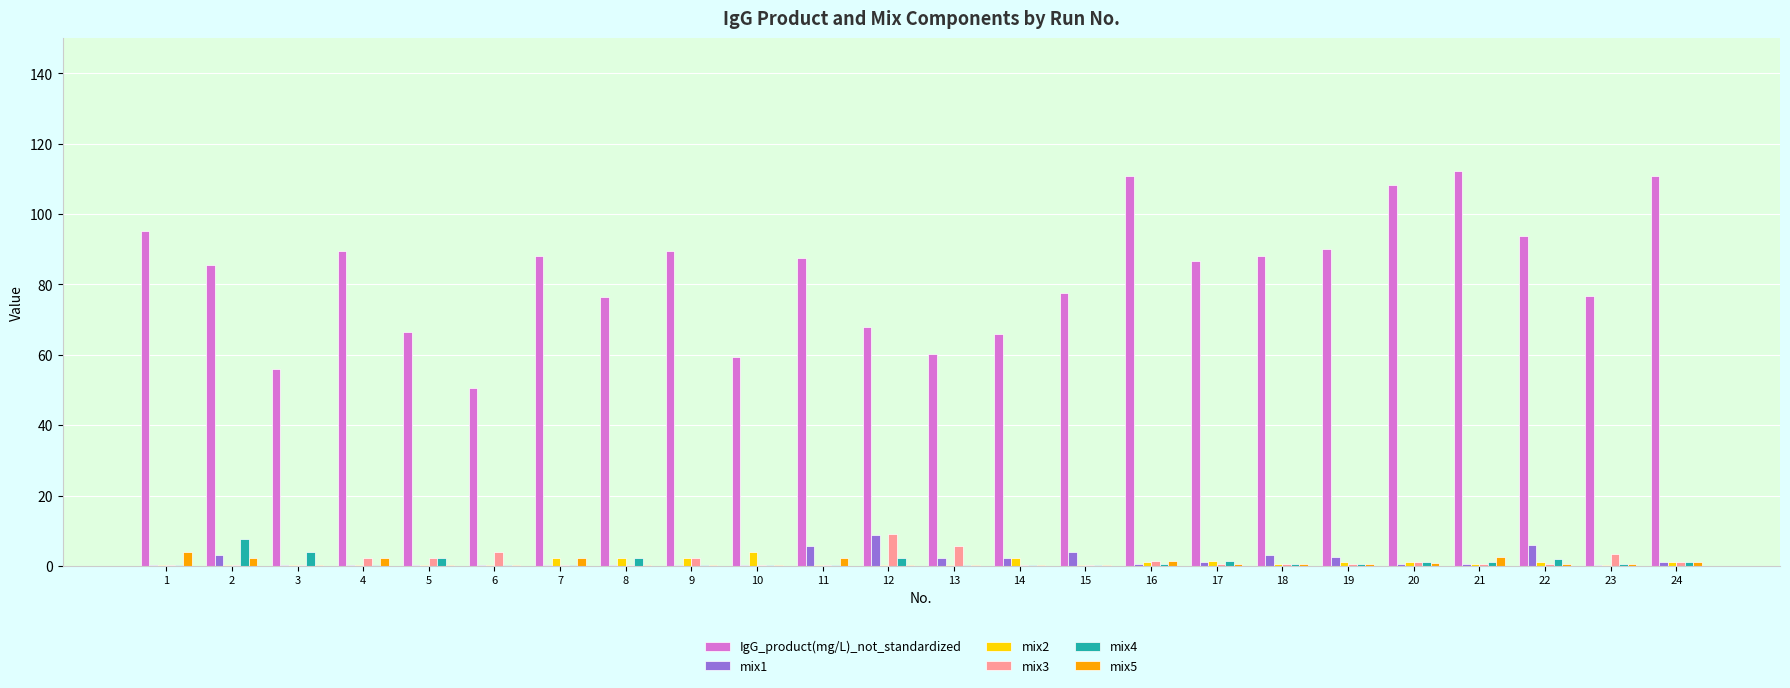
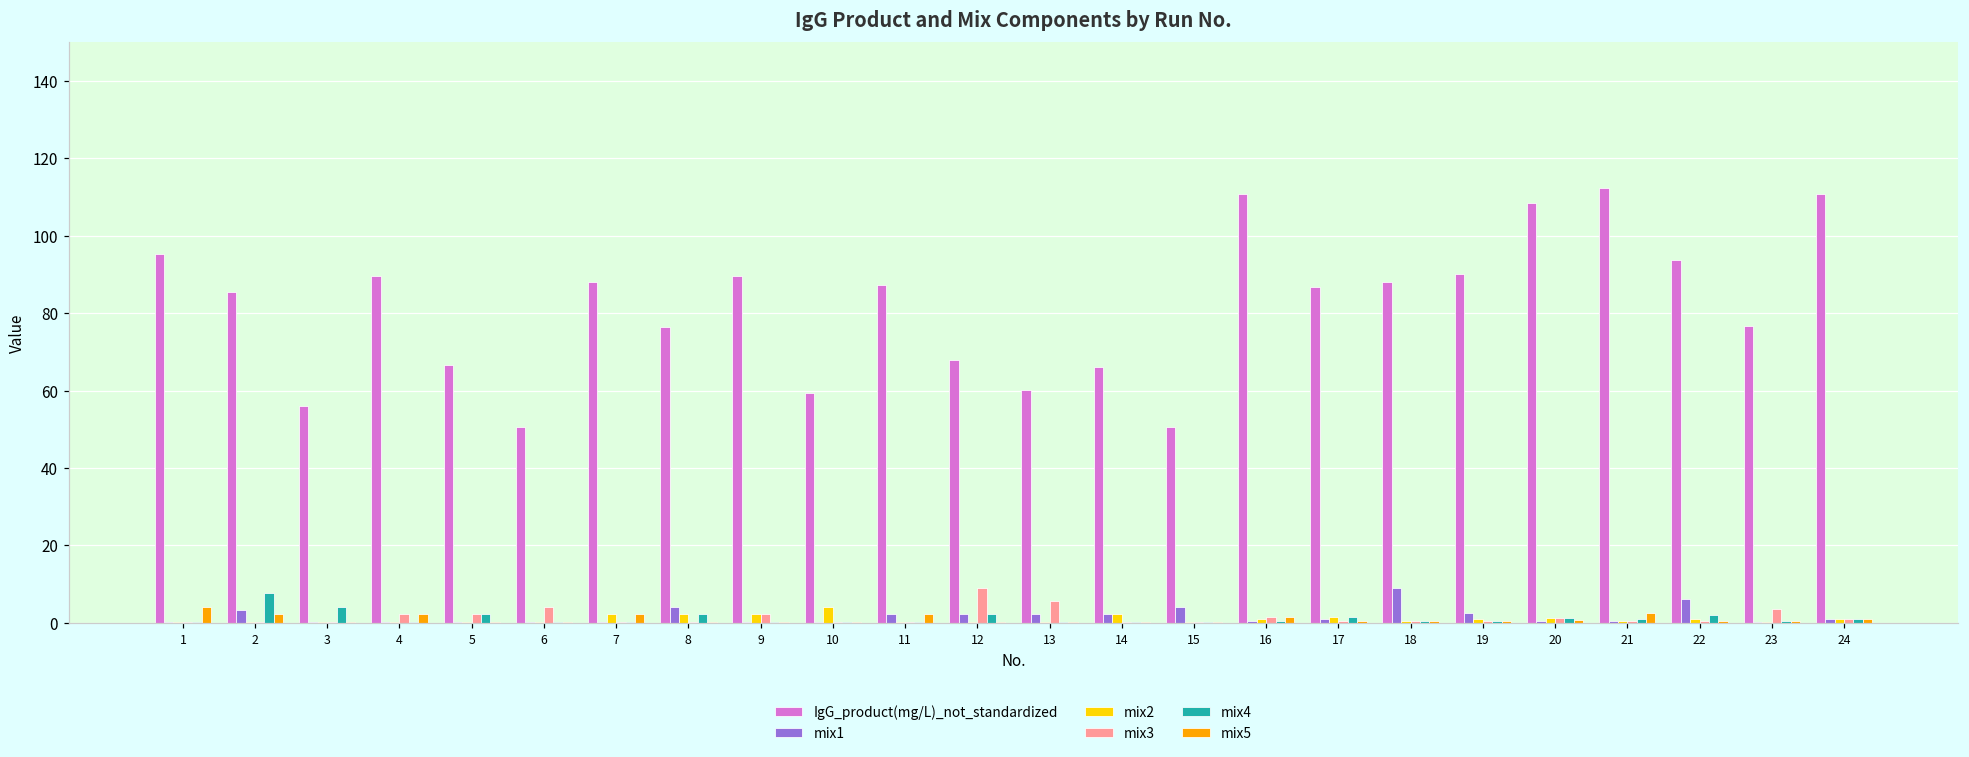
  {
    "IgG_product(mg/L)_not_standardized": {
      "1": 95,
      "2": 85,
      "3": 56,
      "4": 90,
      "5": 67,
      "6": 51,
      "7": 88,
      "8": 76,
      "9": 90,
      "10": 59,
      "11": 87,
      "12": 68,
      "13": 60,
      "14": 66,
-     "15": 78,
+     "15": 51,
      "16": 111,
      "17": 87,
      "18": 88,
      "19": 90,
      "20": 108,
      "21": 112,
      "22": 94,
      "23": 77,
      "24": 111
    },
    "mix1": {
      "2": 3,
-     "8": 0,
-     "11": 6,
-     "12": 9,
+     "8": 4,
+     "11": 2,
+     "12": 2,
      "13": 2,
      "14": 2,
      "15": 4,
      "17": 1,
-     "18": 3,
+     "18": 9,
      "19": 3,
      "22": 6,
      "24": 1
    },
    "mix3": {
      "4": 2,
      "5": 2,
      "6": 4,
      "9": 2,
      "12": 9,
      "13": 6,
      "16": 2,
      "20": 1,
      "23": 4,
      "24": 1
    },
    "mix4": {
      "2": 8,
      "3": 4,
      "5": 2,
      "8": 2,
      "12": 2,
      "17": 2,
      "20": 1,
      "21": 1,
      "22": 2,
      "24": 1
    }
  }
